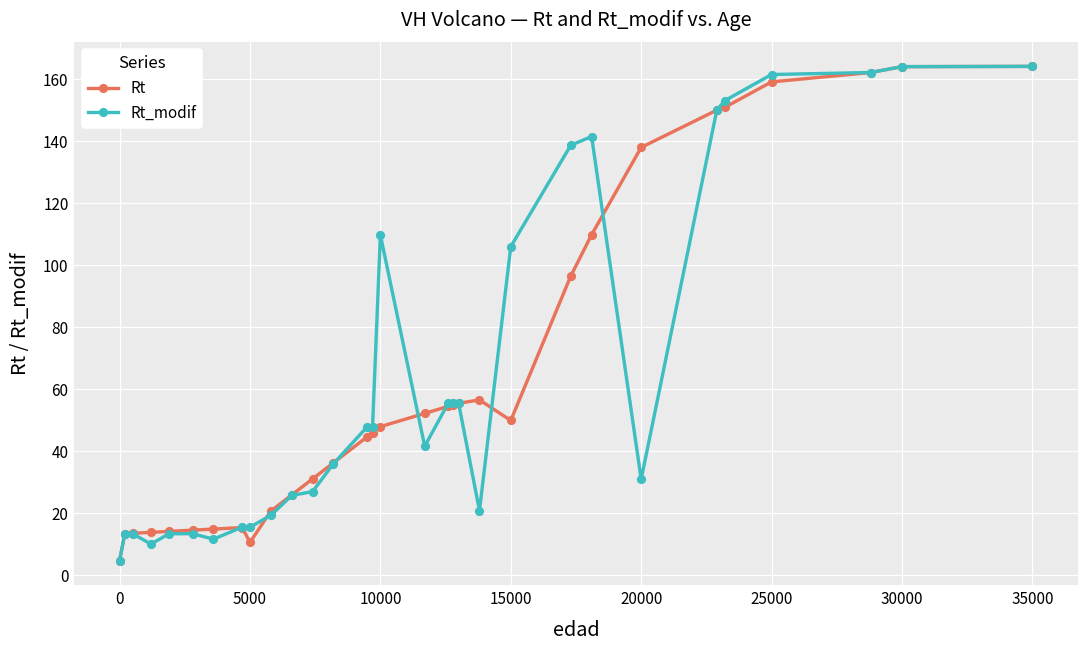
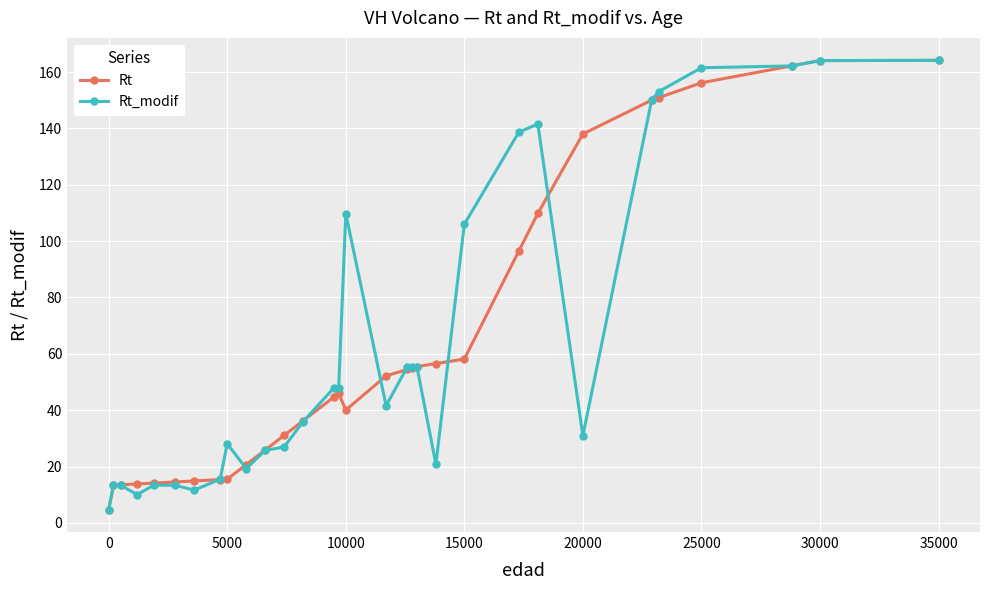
  {
    "Rt": {
-     "5000": 11,
-     "10000": 48,
-     "15000": 50,
+     "5000": 15,
+     "10000": 40,
+     "15000": 58,
      "20000": 138,
-     "25000": 159
+     "25000": 156
    },
    "Rt_modif": {
-     "5000": 15,
+     "5000": 28,
      "10000": 110,
      "15000": 106,
      "20000": 31,
      "25000": 162
    }
  }
